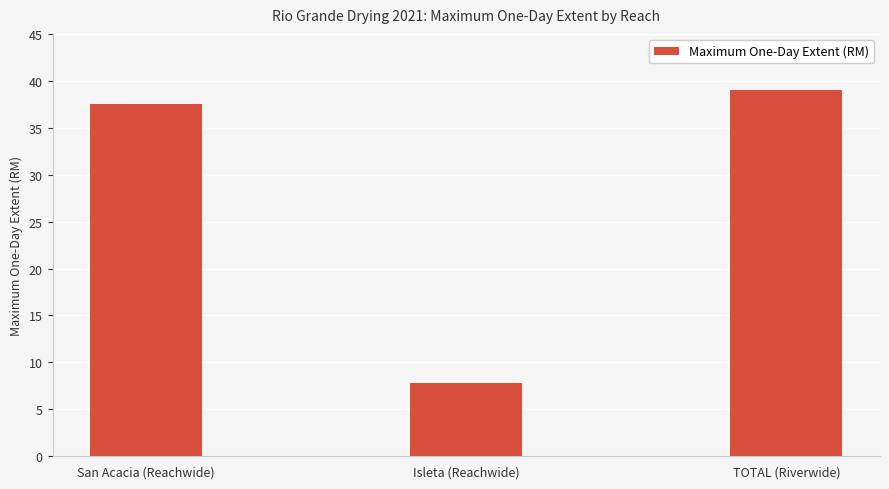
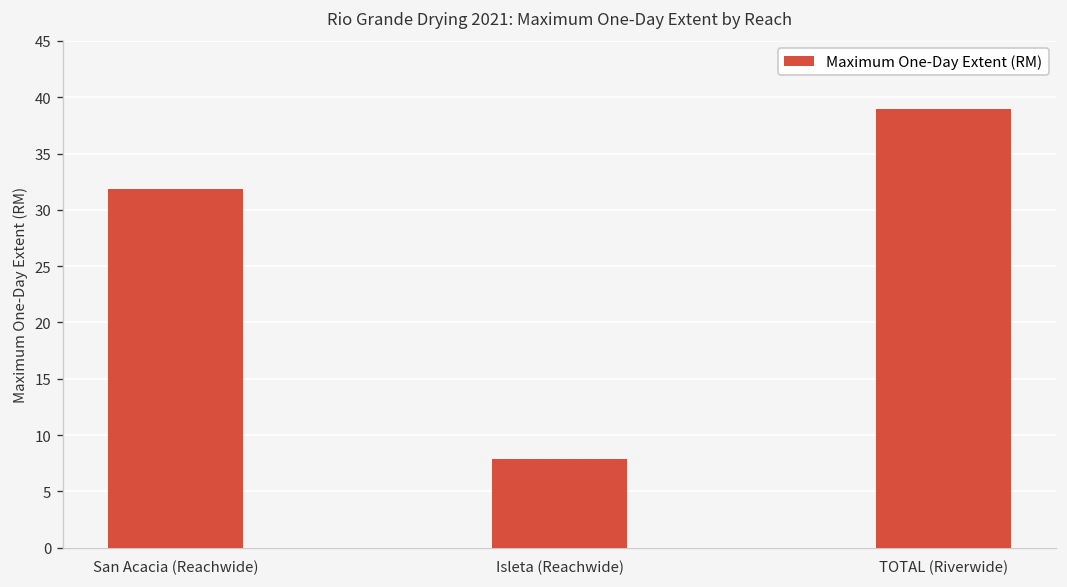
  {
-   "San Acacia (Reachwide)": 37,
+   "San Acacia (Reachwide)": 32,
    "Isleta (Reachwide)": 8,
    "TOTAL (Riverwide)": 39
  }
